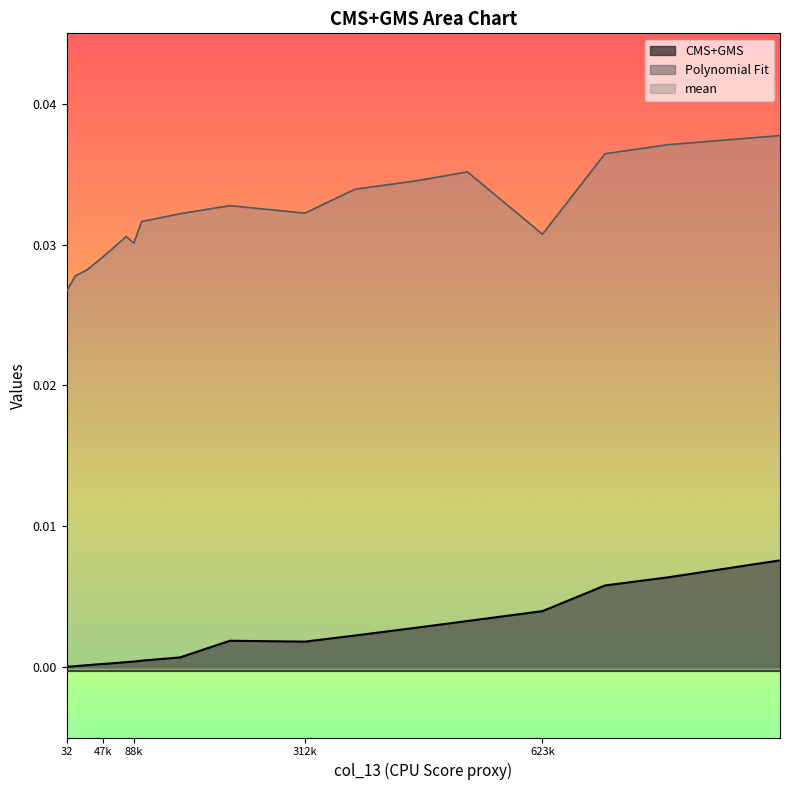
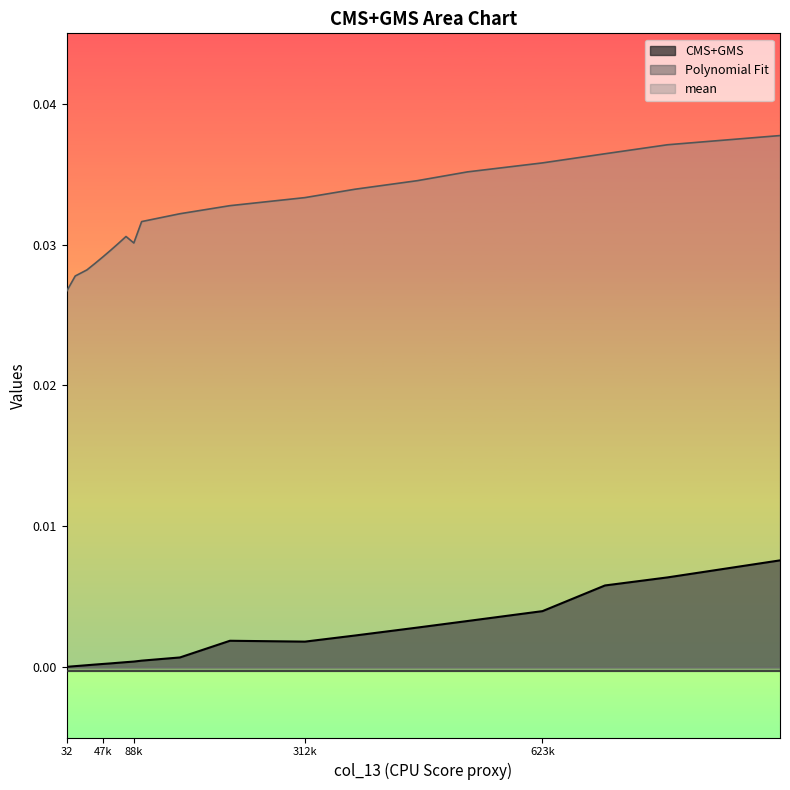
  {
    "mean": {
      "32": 0.0267,
      "47k": 0.0291,
      "88k": 0.0301,
-     "312k": 0.0322,
-     "623k": 0.0307
+     "312k": 0.0333,
+     "623k": 0.0358
    }
  }
